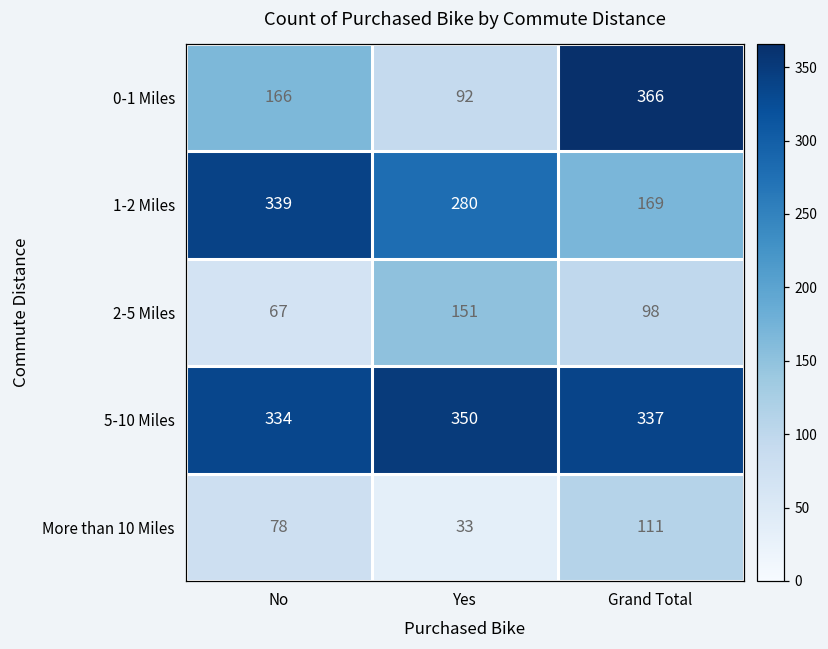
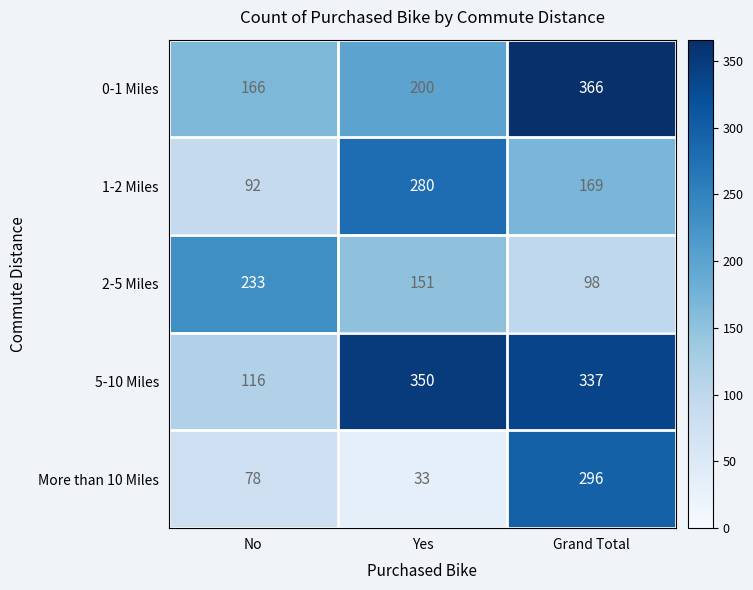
  {
    "0-1 Miles": {
      "No": 166,
-     "Yes": 92,
+     "Yes": 200,
      "Grand Total": 366
    },
    "1-2 Miles": {
-     "No": 339,
+     "No": 92,
      "Yes": 280,
      "Grand Total": 169
    },
    "2-5 Miles": {
-     "No": 67,
+     "No": 233,
      "Yes": 151,
      "Grand Total": 98
    },
    "5-10 Miles": {
-     "No": 334,
+     "No": 116,
      "Yes": 350,
      "Grand Total": 337
    },
    "More than 10 Miles": {
      "No": 78,
      "Yes": 33,
-     "Grand Total": 111
+     "Grand Total": 296
    }
  }
